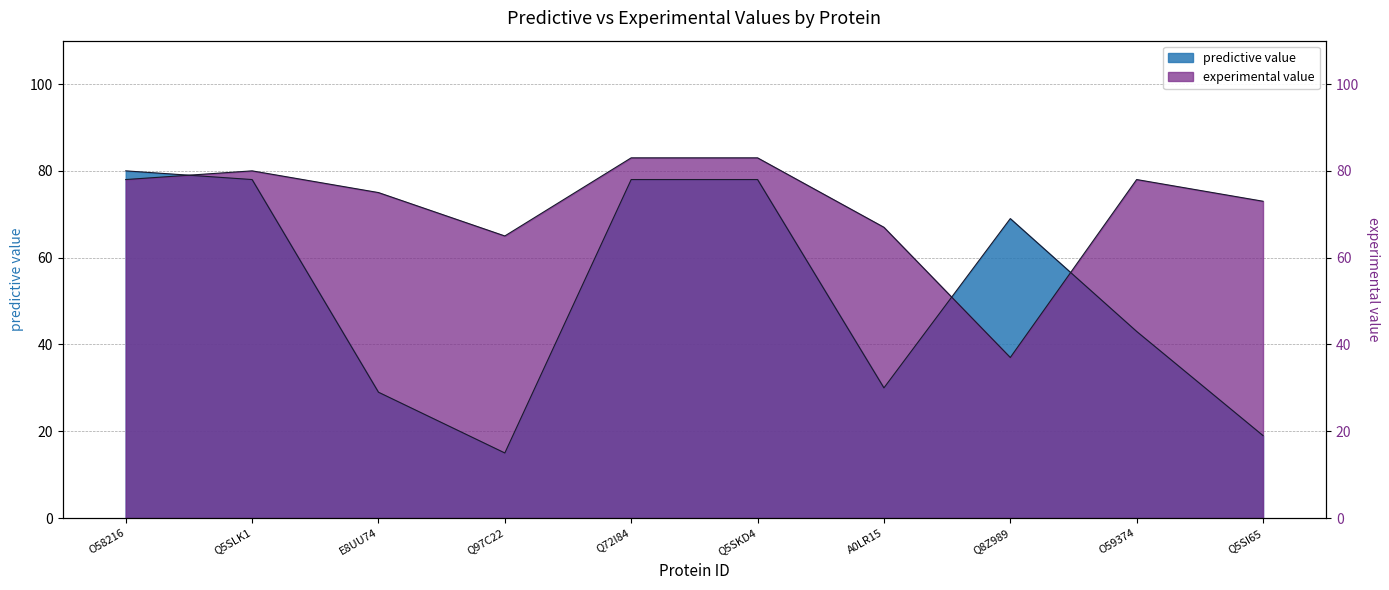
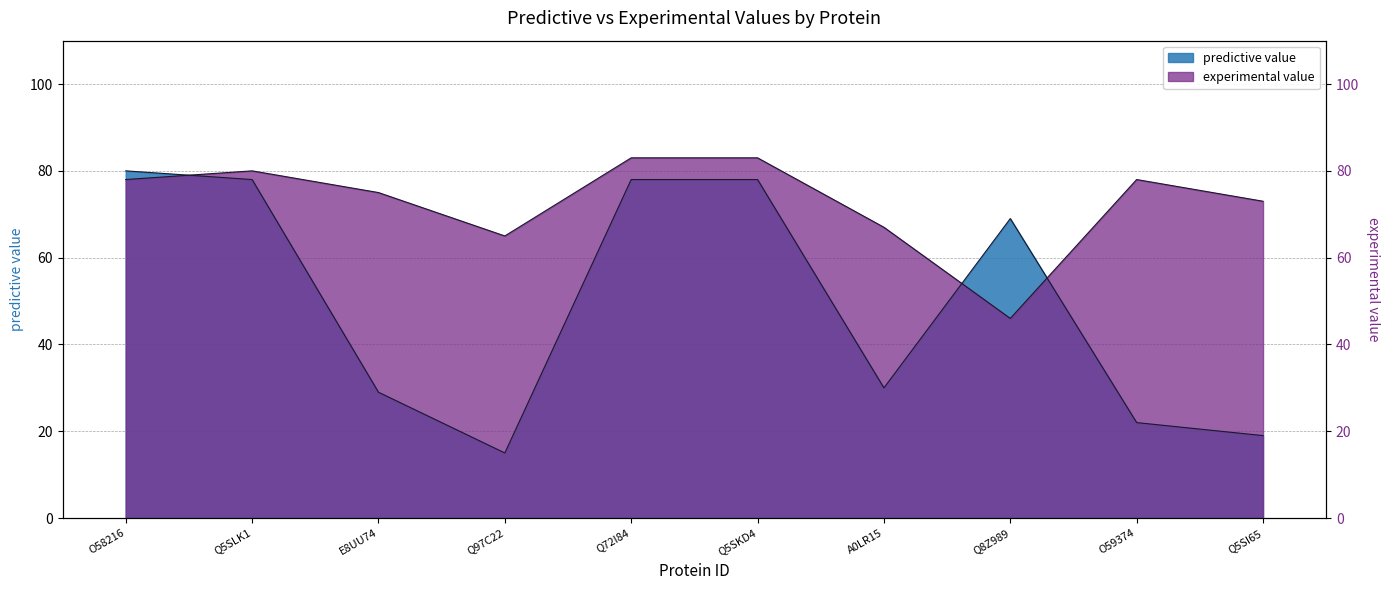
  {
    "predictive value": {
      "O58216": 80,
      "Q5SLK1": 78,
      "E8UU74": 29,
      "Q97C22": 15,
      "Q72I84": 78,
      "Q5SKD4": 78,
      "A0LR15": 30,
      "Q8Z989": 69,
-     "O59374": 43,
+     "O59374": 22,
      "Q5SI65": 19
    },
    "experimental value": {
      "O58216": 78,
      "Q5SLK1": 80,
      "E8UU74": 75,
      "Q97C22": 65,
      "Q72I84": 83,
      "Q5SKD4": 83,
      "A0LR15": 67,
-     "Q8Z989": 37,
+     "Q8Z989": 46,
      "O59374": 78,
      "Q5SI65": 73
    }
  }
